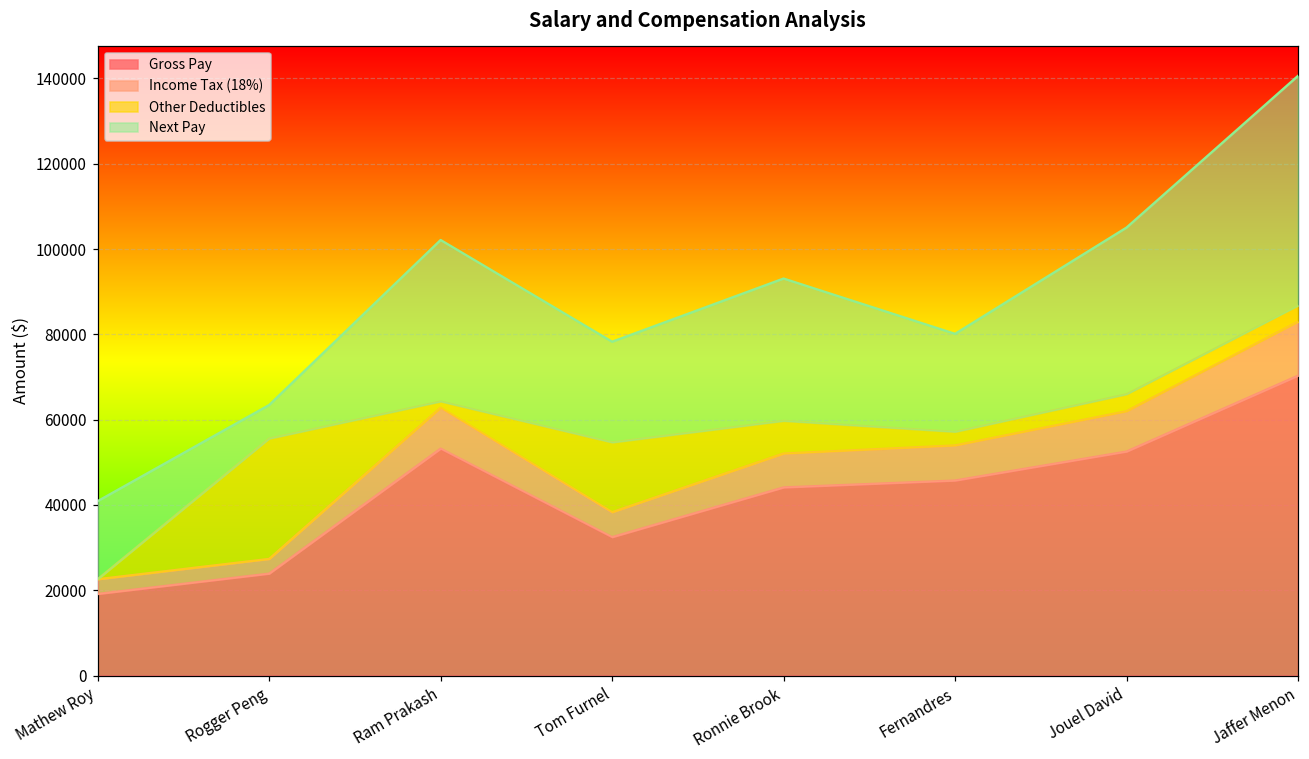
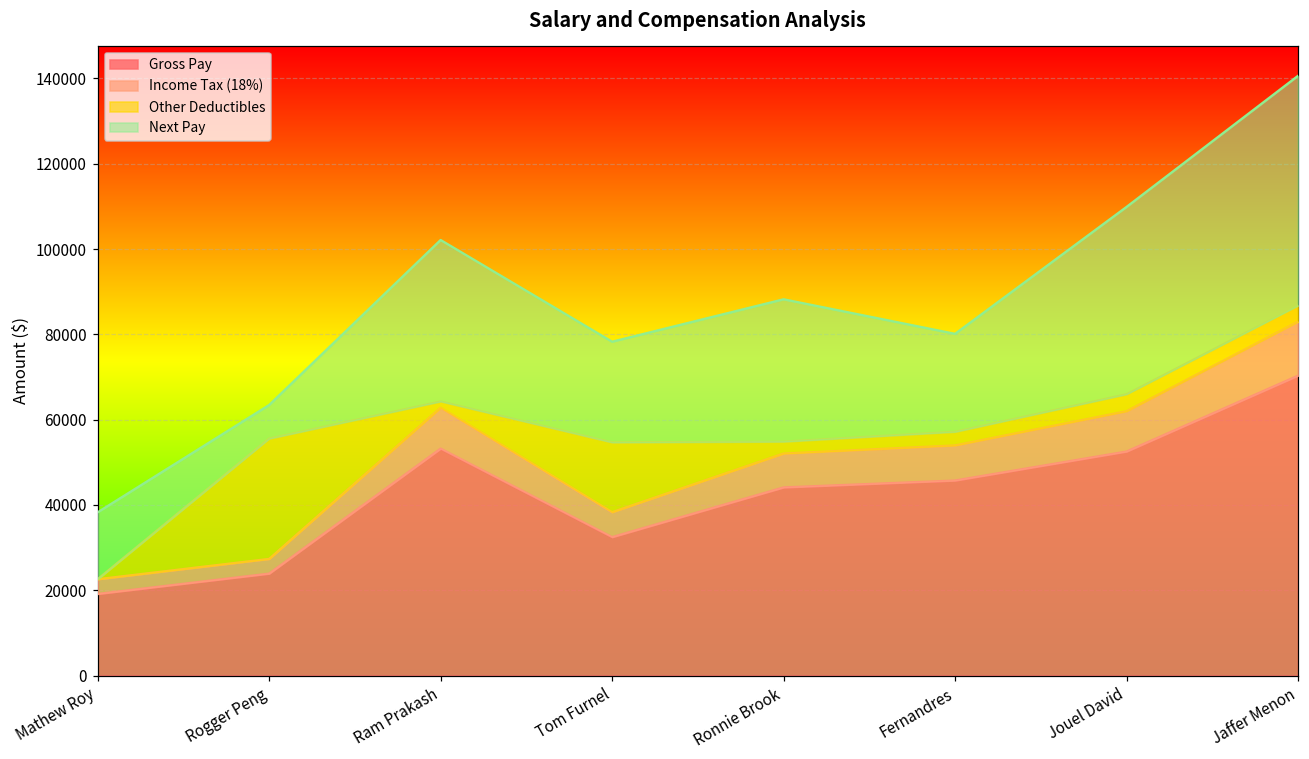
  {
    "Other Deductibles": {
      "Rogger Peng": 28000,
      "Ram Prakash": 2000,
      "Tom Furnel": 16000,
-     "Ronnie Brook": 8000,
+     "Ronnie Brook": 3000,
      "Fernandres": 3000,
      "Jouel David": 4000,
      "Jaffer Menon": 4000
    },
    "Next Pay": {
-     "Mathew Roy": 18000,
+     "Mathew Roy": 16000,
      "Rogger Peng": 8000,
      "Ram Prakash": 38000,
      "Tom Furnel": 24000,
      "Ronnie Brook": 33000,
      "Fernandres": 23000,
-     "Jouel David": 39000,
+     "Jouel David": 44000,
      "Jaffer Menon": 54000
    }
  }
